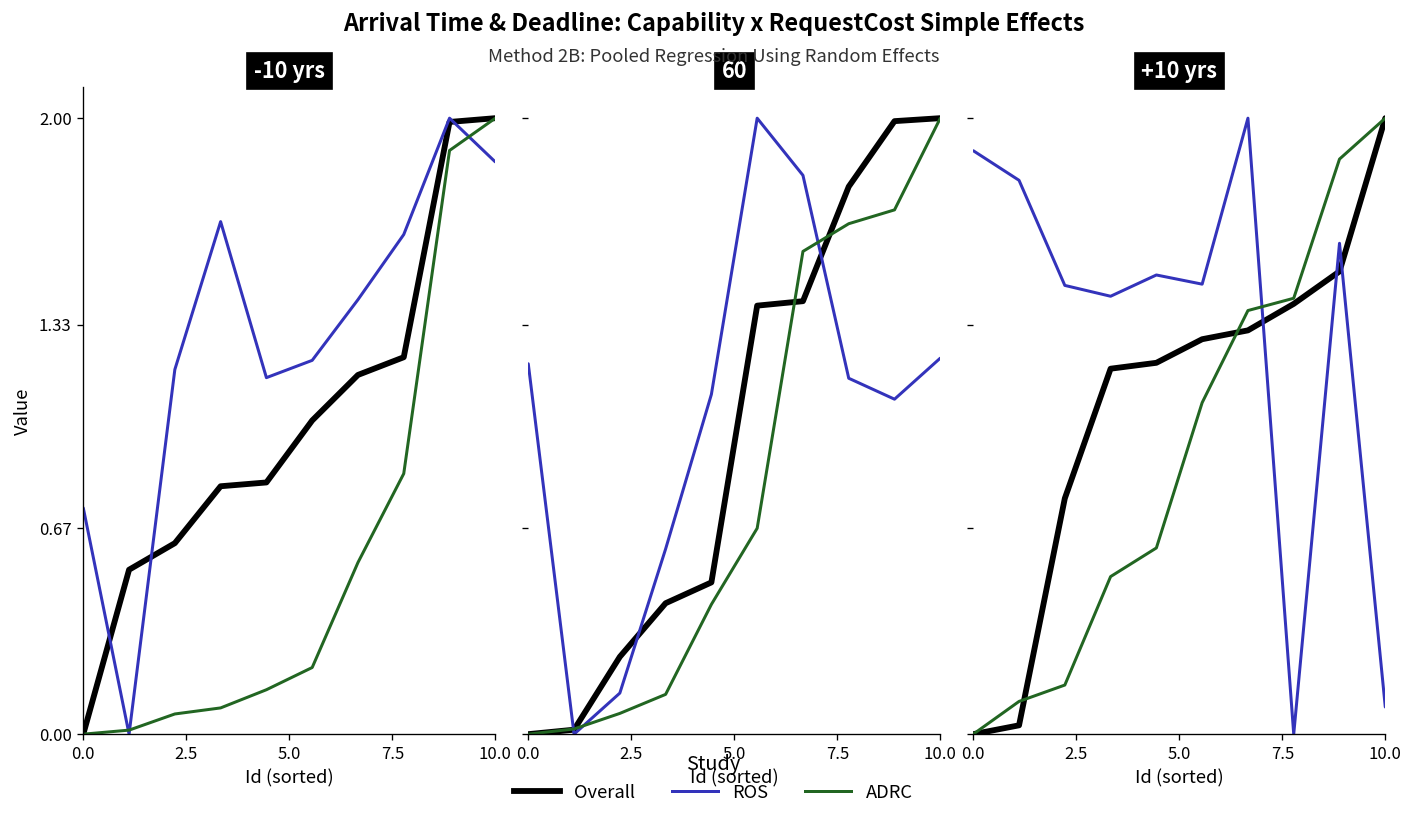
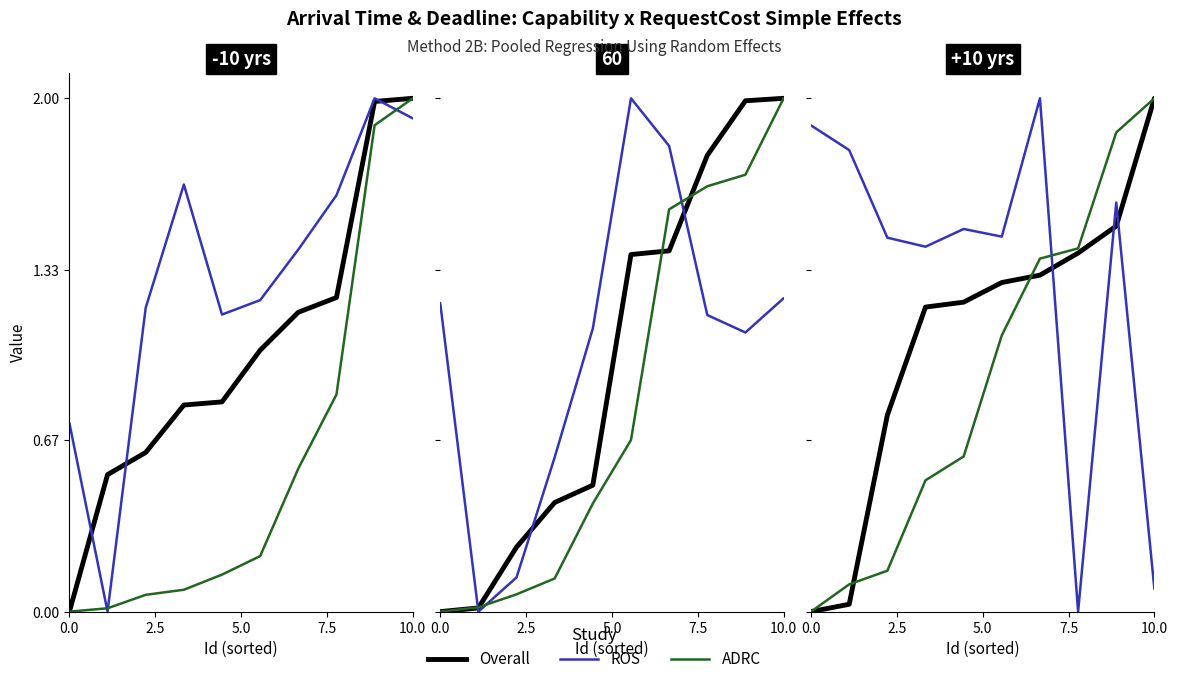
  {
    "-10 yrs": {
      "ROS": {
        "0.0": 0.73,
-       "10.0": 1.86
+       "10.0": 1.92
      }
    }
  }
